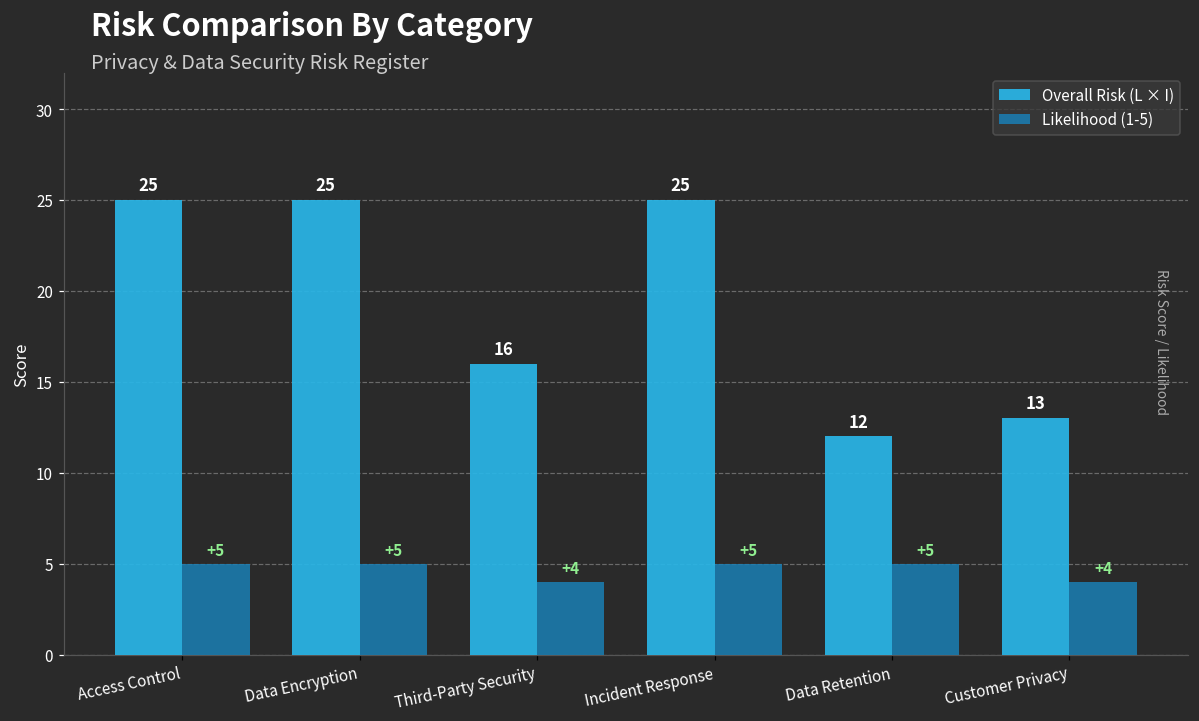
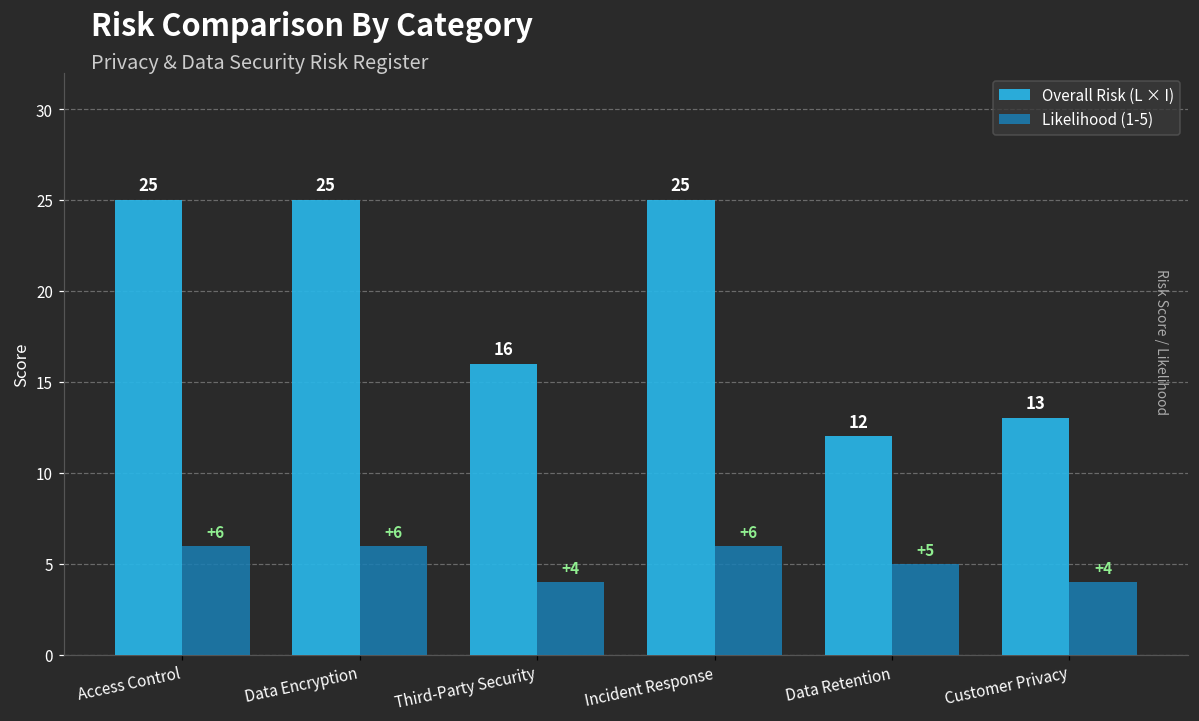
  {
    "Overall Risk (L × I)": {
      "Access Control": "25",
      "Data Encryption": "25",
      "Third-Party Security": "16",
      "Incident Response": "25",
      "Data Retention": "12",
      "Customer Privacy": "13"
    },
    "Likelihood (1-5)": {
-     "Access Control": "+5",
-     "Data Encryption": "+5",
+     "Access Control": "+6",
+     "Data Encryption": "+6",
      "Third-Party Security": "+4",
-     "Incident Response": "+5",
+     "Incident Response": "+6",
      "Data Retention": "+5",
      "Customer Privacy": "+4"
    }
  }
